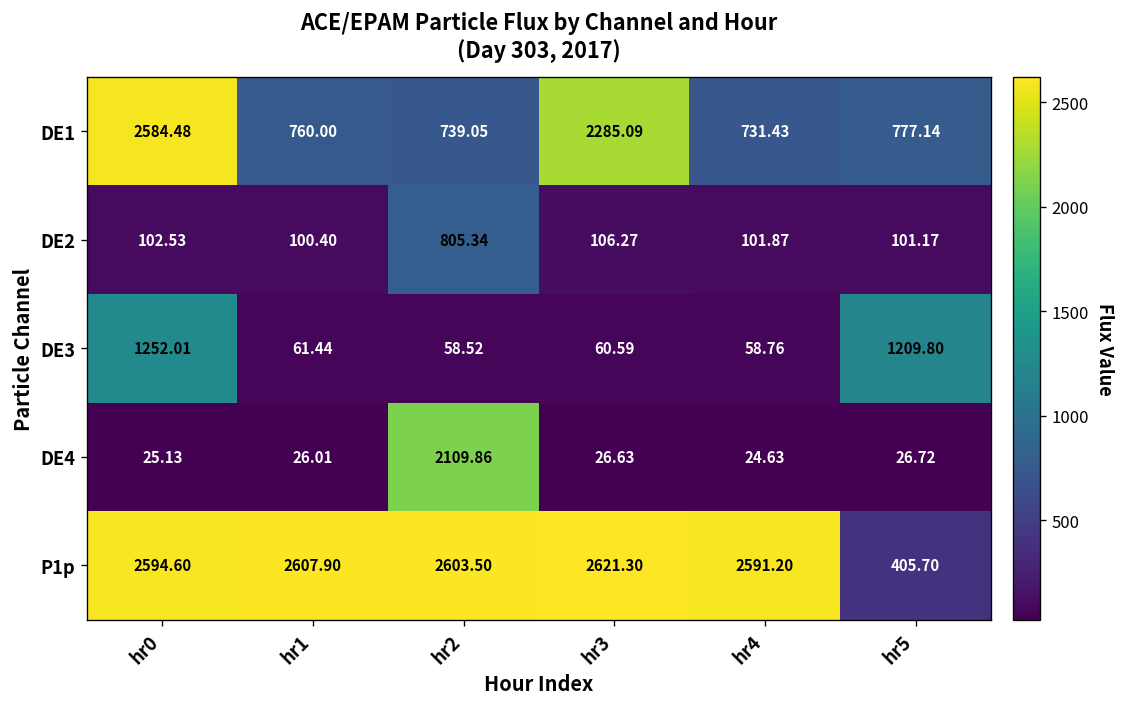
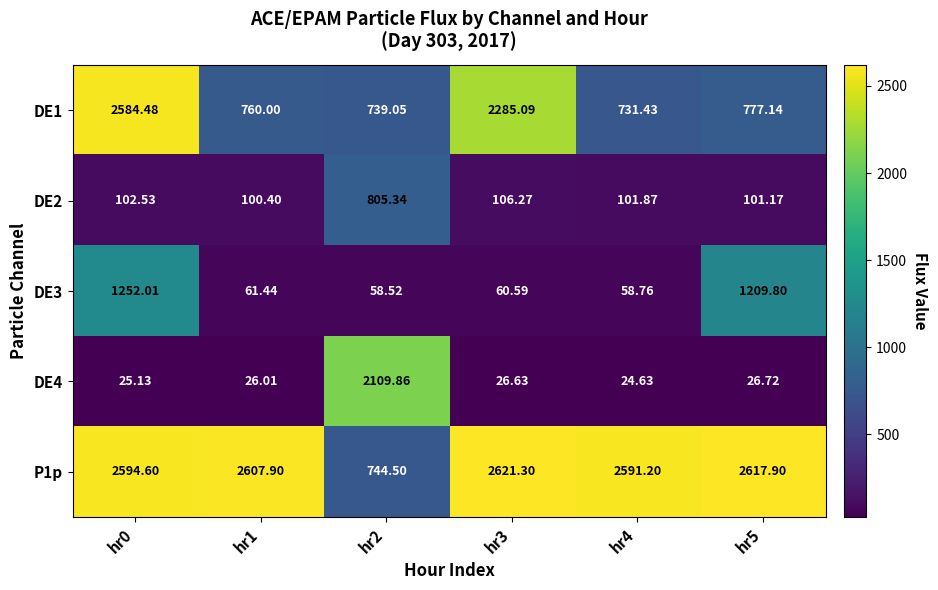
  {
    "DE1": {
      "hr0": 2584.48,
      "hr1": 760.00,
      "hr2": 739.05,
      "hr3": 2285.09,
      "hr4": 731.43,
      "hr5": 777.14
    },
    "DE2": {
      "hr0": 102.53,
      "hr1": 100.40,
      "hr2": 805.34,
      "hr3": 106.27,
      "hr4": 101.87,
      "hr5": 101.17
    },
    "DE3": {
      "hr0": 1252.01,
      "hr1": 61.44,
      "hr2": 58.52,
      "hr3": 60.59,
      "hr4": 58.76,
      "hr5": 1209.80
    },
    "DE4": {
      "hr0": 25.13,
      "hr1": 26.01,
      "hr2": 2109.86,
      "hr3": 26.63,
      "hr4": 24.63,
      "hr5": 26.72
    },
    "P1p": {
      "hr0": 2594.60,
      "hr1": 2607.90,
-     "hr2": 2603.50,
+     "hr2": 744.50,
      "hr3": 2621.30,
      "hr4": 2591.20,
-     "hr5": 405.70
+     "hr5": 2617.90
    }
  }
